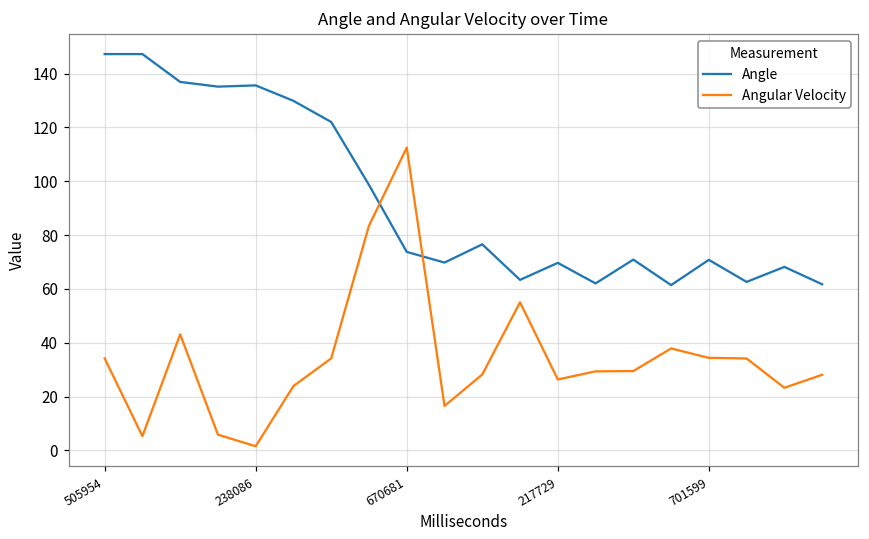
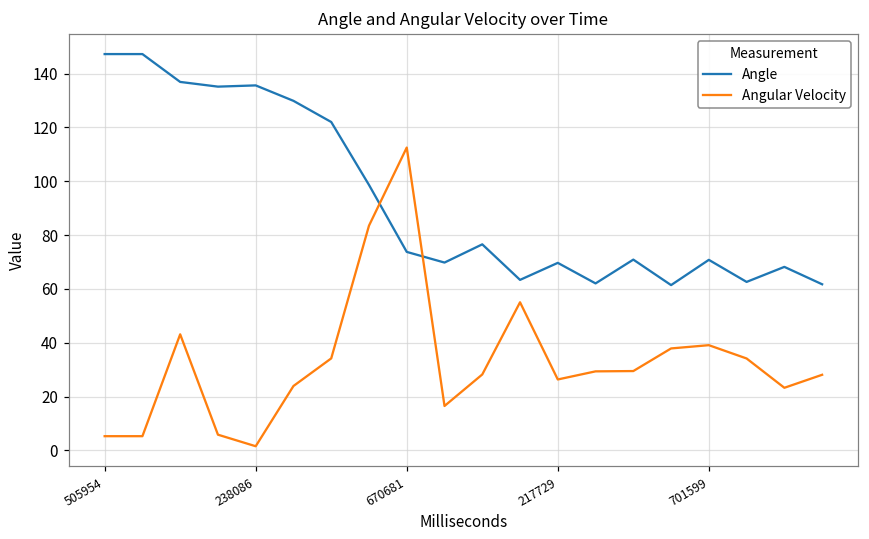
  {
    "Angle": {
      "505954": 147,
      "238086": 136,
      "670681": 74,
      "217729": 70,
      "701599": 71
    },
    "Angular Velocity": {
-     "505954": 34,
+     "505954": 5,
      "238086": 2,
      "670681": 112,
      "217729": 26,
-     "701599": 34
+     "701599": 39
    }
  }
